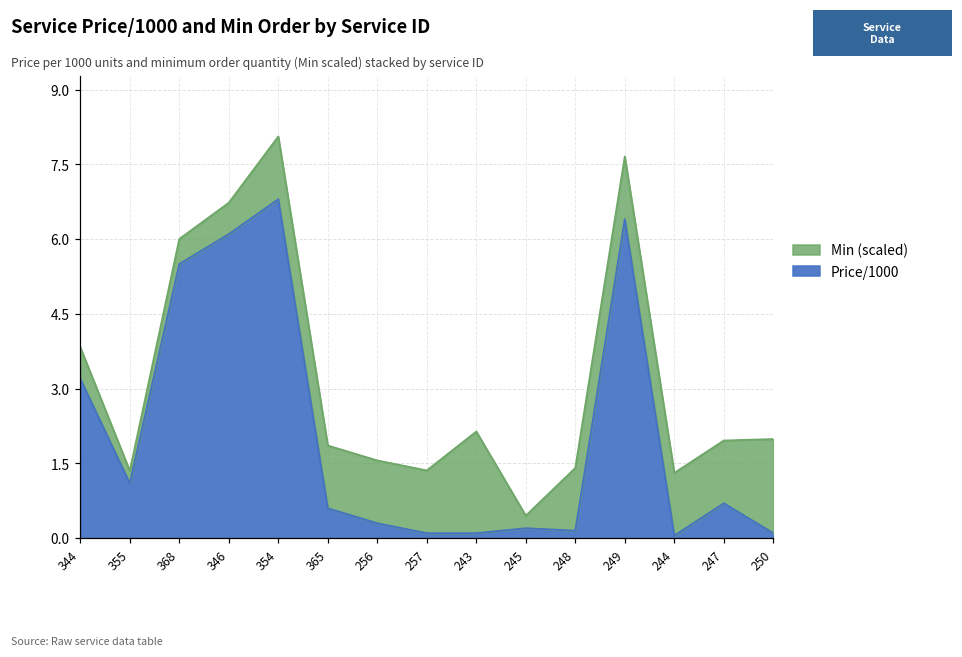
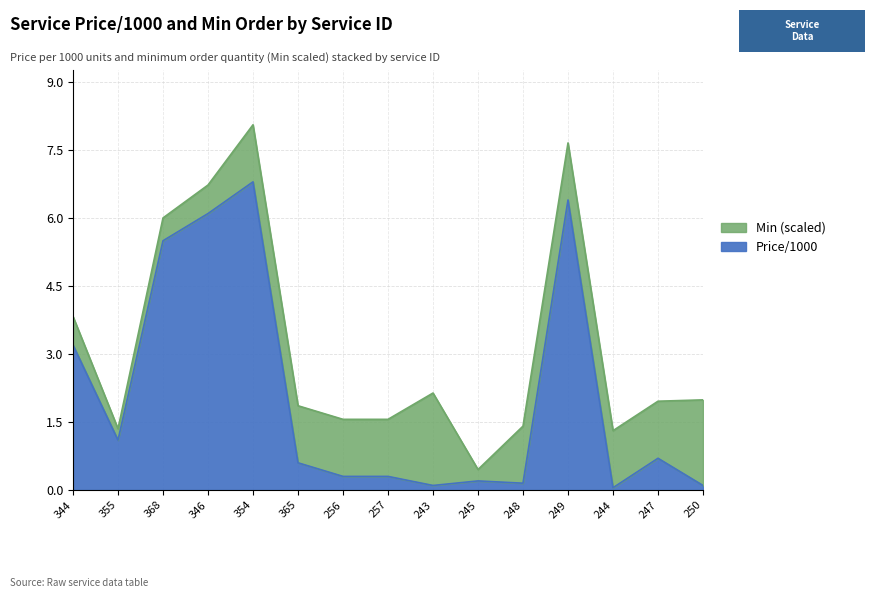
  {
    "Price/1000": {
      "344": 3.2,
      "355": 1.1,
      "368": 5.5,
      "346": 6.1,
      "354": 6.8,
      "365": 0.6,
      "256": 0.3,
-     "257": 0.1,
+     "257": 0.3,
      "243": 0.1,
      "245": 0.2,
      "248": 0.2,
      "249": 6.4,
      "244": 0.1,
      "247": 0.7,
      "250": 0.1
    },
    "Min (scaled)": {
      "344": 0.6,
      "355": 0.3,
      "368": 0.5,
      "346": 0.6,
      "354": 1.3,
      "365": 1.3,
      "256": 1.3,
      "257": 1.3,
      "243": 2.0,
      "245": 0.3,
      "248": 1.3,
      "249": 1.3,
      "244": 1.3,
      "247": 1.3,
      "250": 1.9
    }
  }
